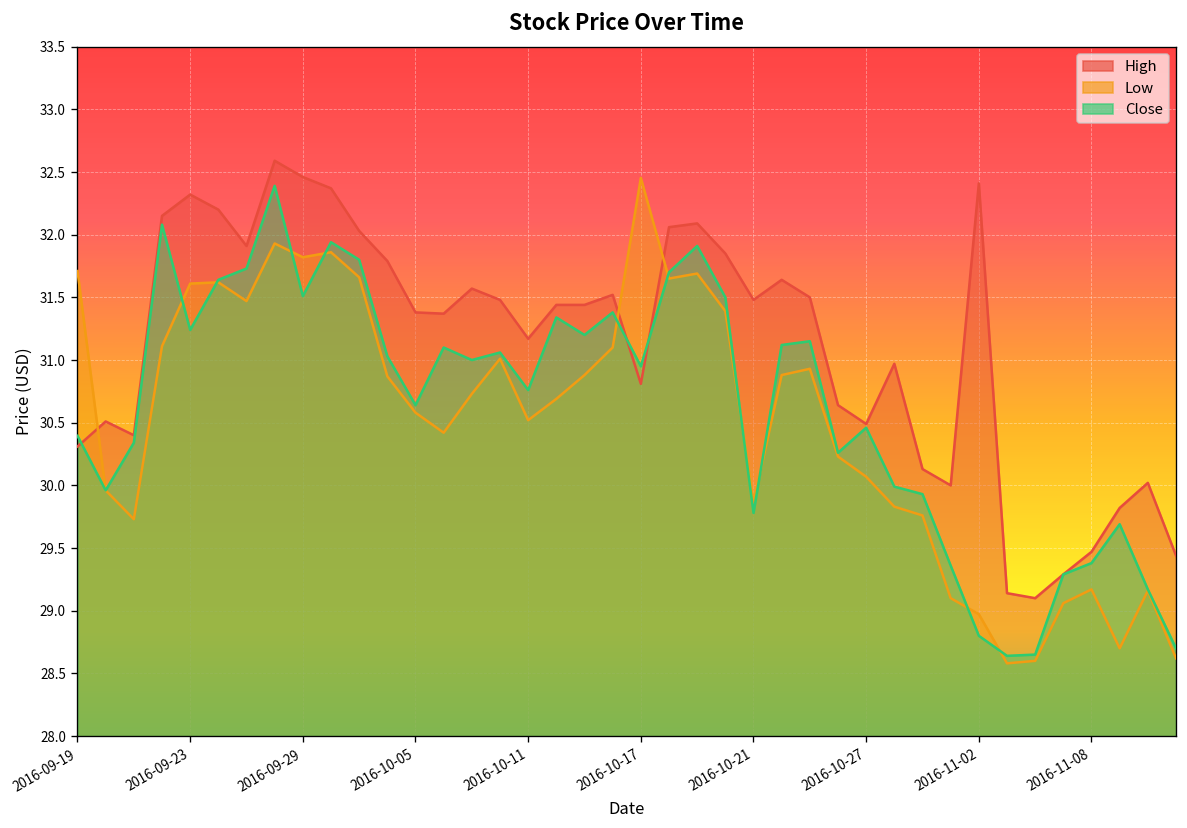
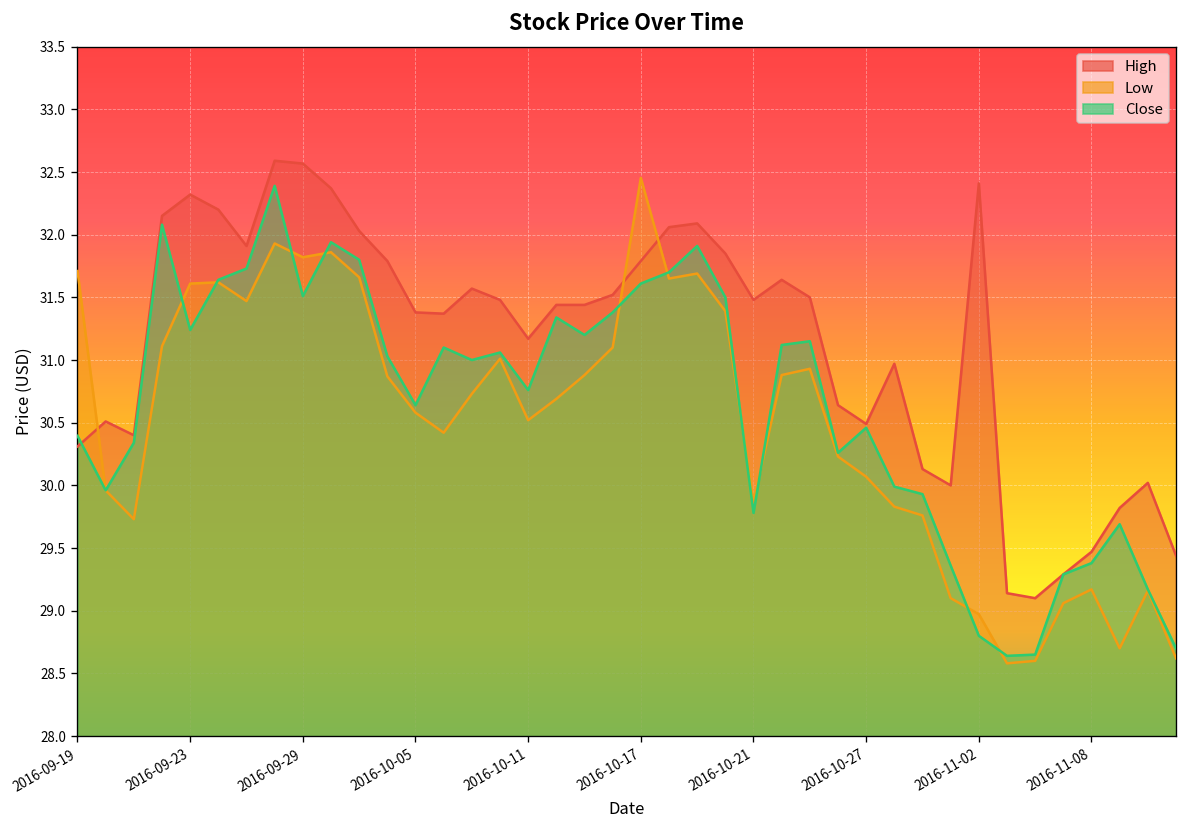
  {
    "High": {
      "2016-09-19": 30.31,
      "2016-09-23": 32.32,
-     "2016-09-29": 32.46,
+     "2016-09-29": 32.57,
      "2016-10-05": 31.38,
      "2016-10-11": 31.17,
-     "2016-10-17": 30.81,
+     "2016-10-17": 31.79,
      "2016-10-21": 31.48,
      "2016-10-27": 30.49,
      "2016-11-02": 32.41,
      "2016-11-08": 29.47
    },
    "Low": {
      "2016-09-19": 31.71,
      "2016-09-23": 31.61,
      "2016-09-29": 31.82,
      "2016-10-05": 30.58,
      "2016-10-11": 30.52,
      "2016-10-17": 32.45,
      "2016-10-21": 29.86,
      "2016-10-27": 30.07,
      "2016-11-02": 28.97,
      "2016-11-08": 29.17
    },
    "Close": {
      "2016-09-19": 30.40,
      "2016-09-23": 31.24,
      "2016-09-29": 31.51,
      "2016-10-05": 30.64,
      "2016-10-11": 30.76,
-     "2016-10-17": 30.95,
+     "2016-10-17": 31.61,
      "2016-10-21": 29.78,
      "2016-10-27": 30.46,
      "2016-11-02": 28.80,
      "2016-11-08": 29.38
    }
  }
